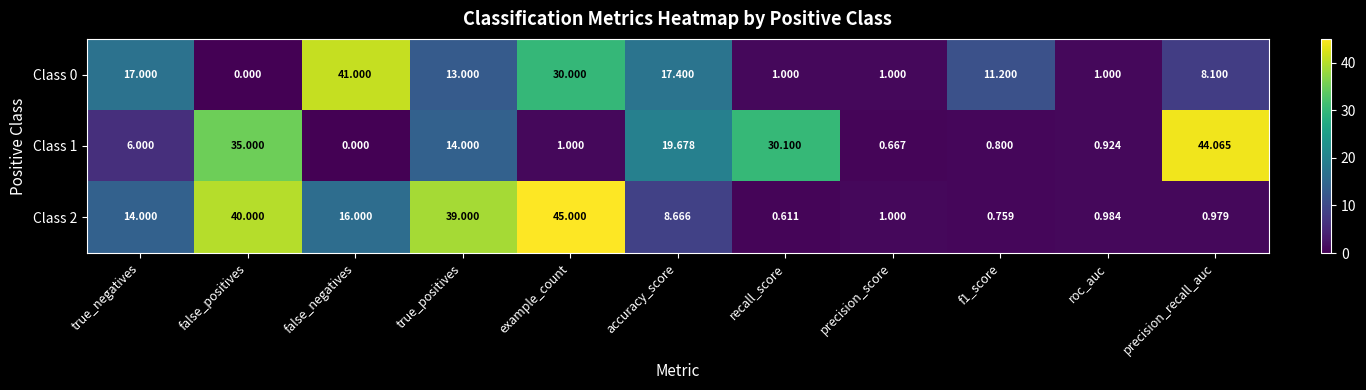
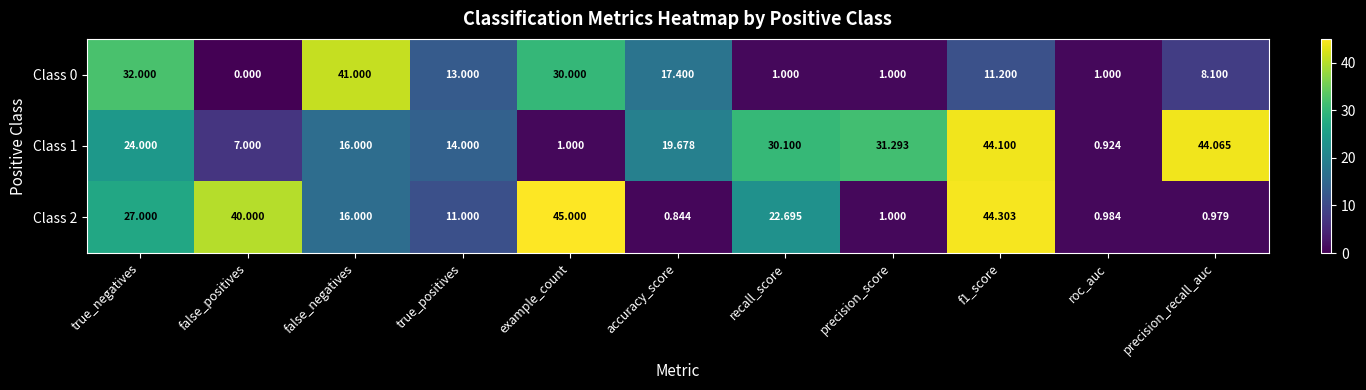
  {
    "Class 0": {
-     "true_negatives": 17.000,
+     "true_negatives": 32.000,
      "false_positives": 0.000,
      "false_negatives": 41.000,
      "true_positives": 13.000,
      "example_count": 30.000,
      "accuracy_score": 17.400,
      "recall_score": 1.000,
      "precision_score": 1.000,
      "f1_score": 11.200,
      "roc_auc": 1.000,
      "precision_recall_auc": 8.100
    },
    "Class 1": {
-     "true_negatives": 6.000,
-     "false_positives": 35.000,
-     "false_negatives": 0.000,
+     "true_negatives": 24.000,
+     "false_positives": 7.000,
+     "false_negatives": 16.000,
      "true_positives": 14.000,
      "example_count": 1.000,
      "accuracy_score": 19.678,
      "recall_score": 30.100,
-     "precision_score": 0.667,
-     "f1_score": 0.800,
+     "precision_score": 31.293,
+     "f1_score": 44.100,
      "roc_auc": 0.924,
      "precision_recall_auc": 44.065
    },
    "Class 2": {
-     "true_negatives": 14.000,
+     "true_negatives": 27.000,
      "false_positives": 40.000,
      "false_negatives": 16.000,
-     "true_positives": 39.000,
+     "true_positives": 11.000,
      "example_count": 45.000,
-     "accuracy_score": 8.666,
-     "recall_score": 0.611,
+     "accuracy_score": 0.844,
+     "recall_score": 22.695,
      "precision_score": 1.000,
-     "f1_score": 0.759,
+     "f1_score": 44.303,
      "roc_auc": 0.984,
      "precision_recall_auc": 0.979
    }
  }
